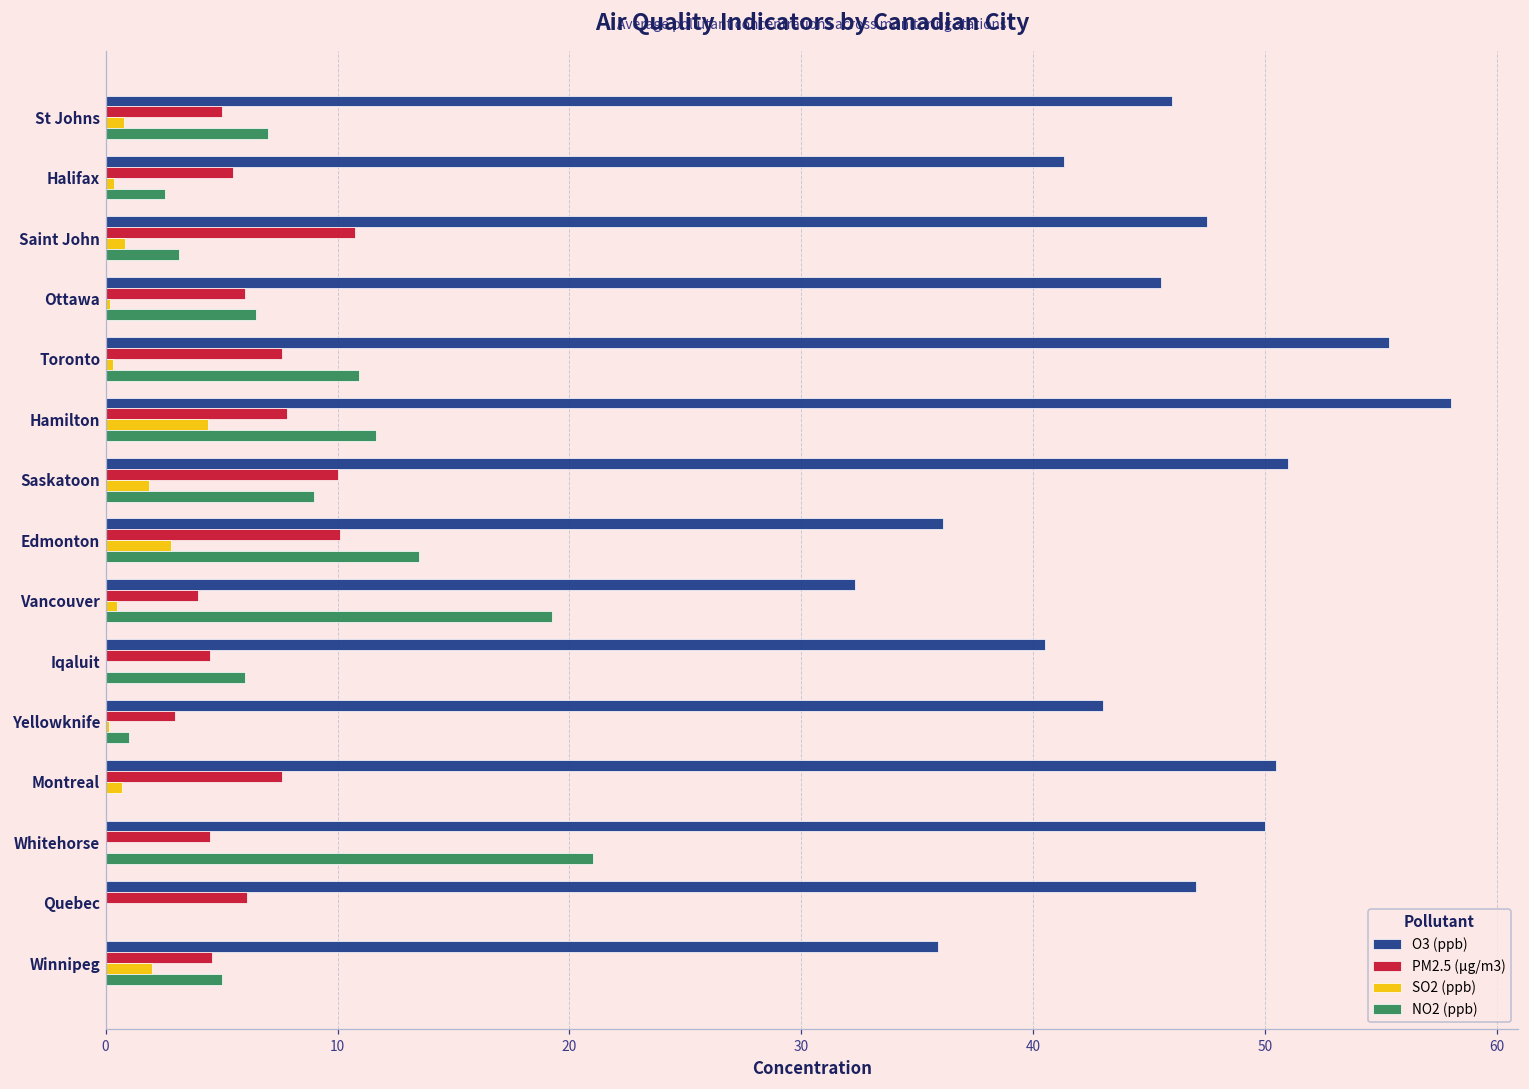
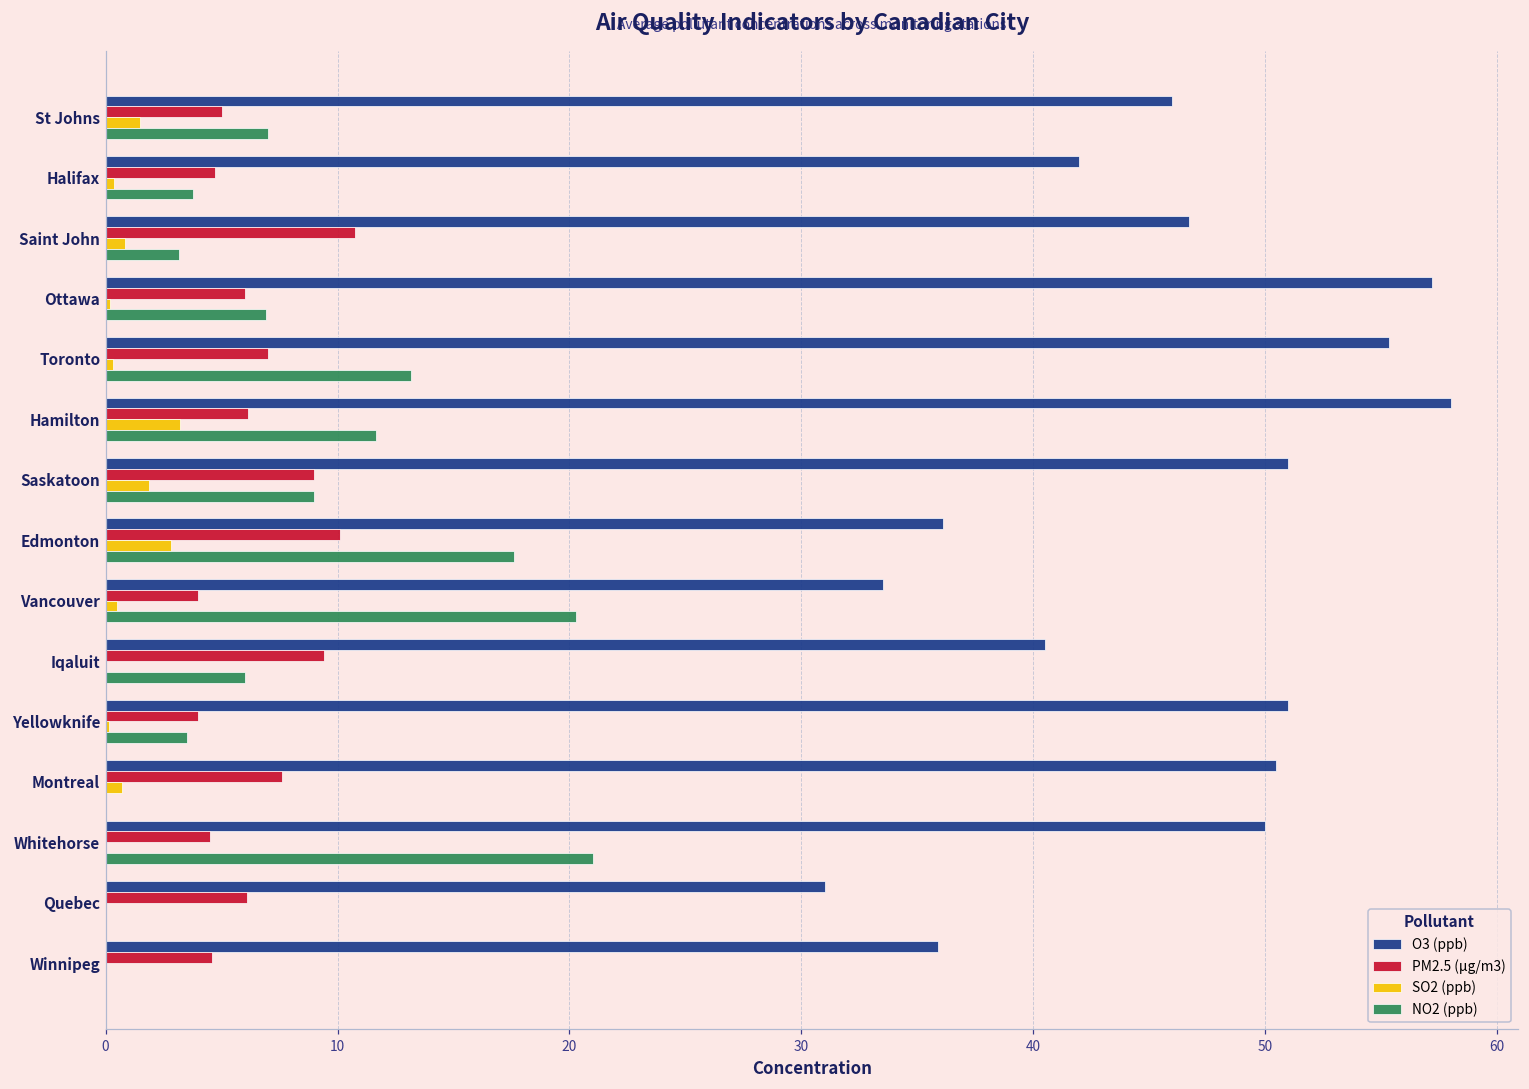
  {
    "O3 (ppb)": {
      "St Johns": 46.0,
-     "Halifax": 41.3,
-     "Saint John": 47.5,
-     "Ottawa": 45.5,
+     "Halifax": 42.0,
+     "Saint John": 46.7,
+     "Ottawa": 57.2,
      "Toronto": 55.3,
      "Hamilton": 58.0,
      "Saskatoon": 51.0,
      "Edmonton": 36.1,
-     "Vancouver": 32.3,
+     "Vancouver": 33.5,
      "Iqaluit": 40.5,
-     "Yellowknife": 43,
+     "Yellowknife": 51,
      "Montreal": 50.5,
      "Whitehorse": 50.0,
-     "Quebec": 47,
+     "Quebec": 31,
      "Winnipeg": 35.9
    },
    "PM2.5 (μg/m3)": {
      "St Johns": 5.0,
-     "Halifax": 5.5,
+     "Halifax": 4.7,
      "Saint John": 10.8,
      "Ottawa": 6.0,
-     "Toronto": 7.6,
-     "Hamilton": 7.8,
-     "Saskatoon": 10,
+     "Toronto": 7.0,
+     "Hamilton": 6.2,
+     "Saskatoon": 9,
      "Edmonton": 10.1,
      "Vancouver": 4.0,
-     "Iqaluit": 4.5,
-     "Yellowknife": 3,
+     "Iqaluit": 9.4,
+     "Yellowknife": 4,
      "Montreal": 7.6,
      "Whitehorse": 4.5,
      "Quebec": 6.1,
      "Winnipeg": 4.6
    },
    "SO2 (ppb)": {
-     "St Johns": 0.8,
+     "St Johns": 1.5,
      "Halifax": 0.4,
      "Saint John": 0.8,
      "Ottawa": 0.2,
      "Toronto": 0.3,
-     "Hamilton": 4.4,
+     "Hamilton": 3.2,
      "Saskatoon": 1.9,
      "Edmonton": 2.8,
      "Vancouver": 0.5,
      "Iqaluit": 0.0,
      "Yellowknife": 0.2,
      "Montreal": 0.7,
      "Whitehorse": 0.0,
      "Quebec": 0.0,
-     "Winnipeg": 2
+     "Winnipeg": 0
    },
    "NO2 (ppb)": {
      "St Johns": 7.0,
-     "Halifax": 2.6,
+     "Halifax": 3.8,
      "Saint John": 3.2,
-     "Ottawa": 6.5,
-     "Toronto": 10.9,
+     "Ottawa": 6.9,
+     "Toronto": 13.2,
      "Hamilton": 11.7,
      "Saskatoon": 9.0,
-     "Edmonton": 13.5,
-     "Vancouver": 19.3,
+     "Edmonton": 17.6,
+     "Vancouver": 20.3,
      "Iqaluit": 6.0,
-     "Yellowknife": 1.0,
+     "Yellowknife": 3.5,
      "Montreal": 0.0,
      "Whitehorse": 21.0,
      "Quebec": 0.0,
-     "Winnipeg": 5
+     "Winnipeg": 0
    }
  }
